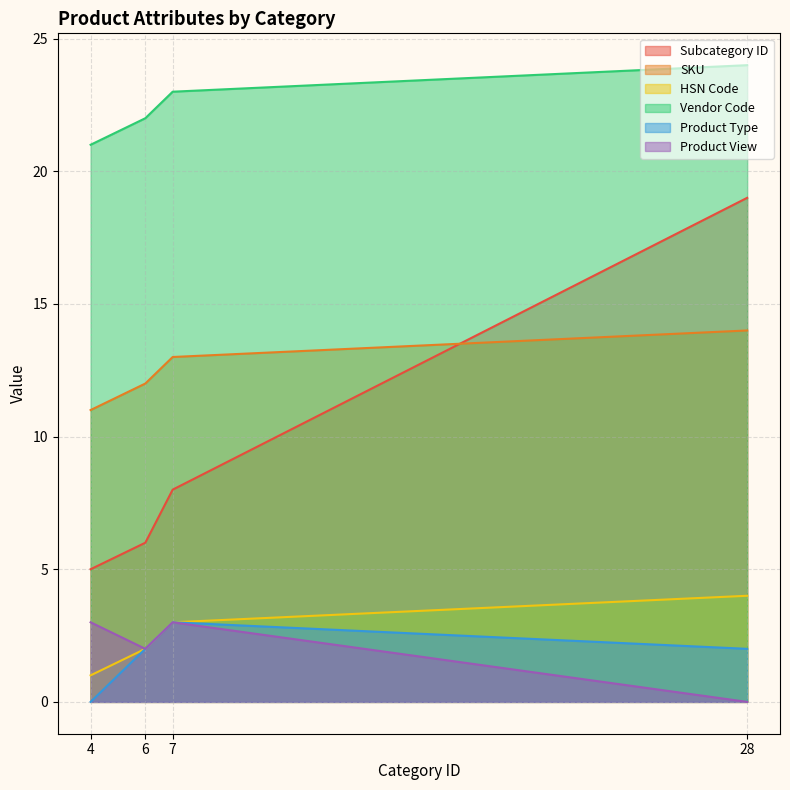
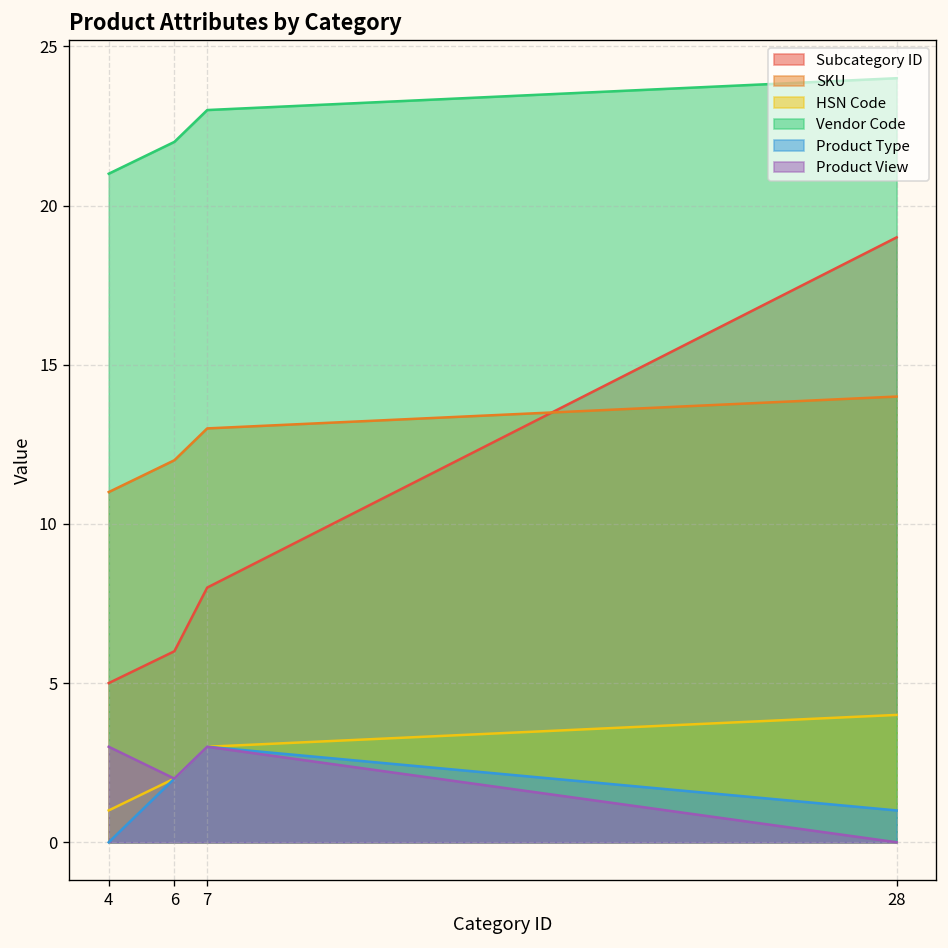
  {
    "Vendor Code": {
      "4": 21,
      "6": 22,
      "7": 23
    },
    "Product Type": {
      "4": 0,
-     "28": 2
+     "28": 1
    },
    "Product View": {
      "4": 3,
      "28": 0
    }
  }
